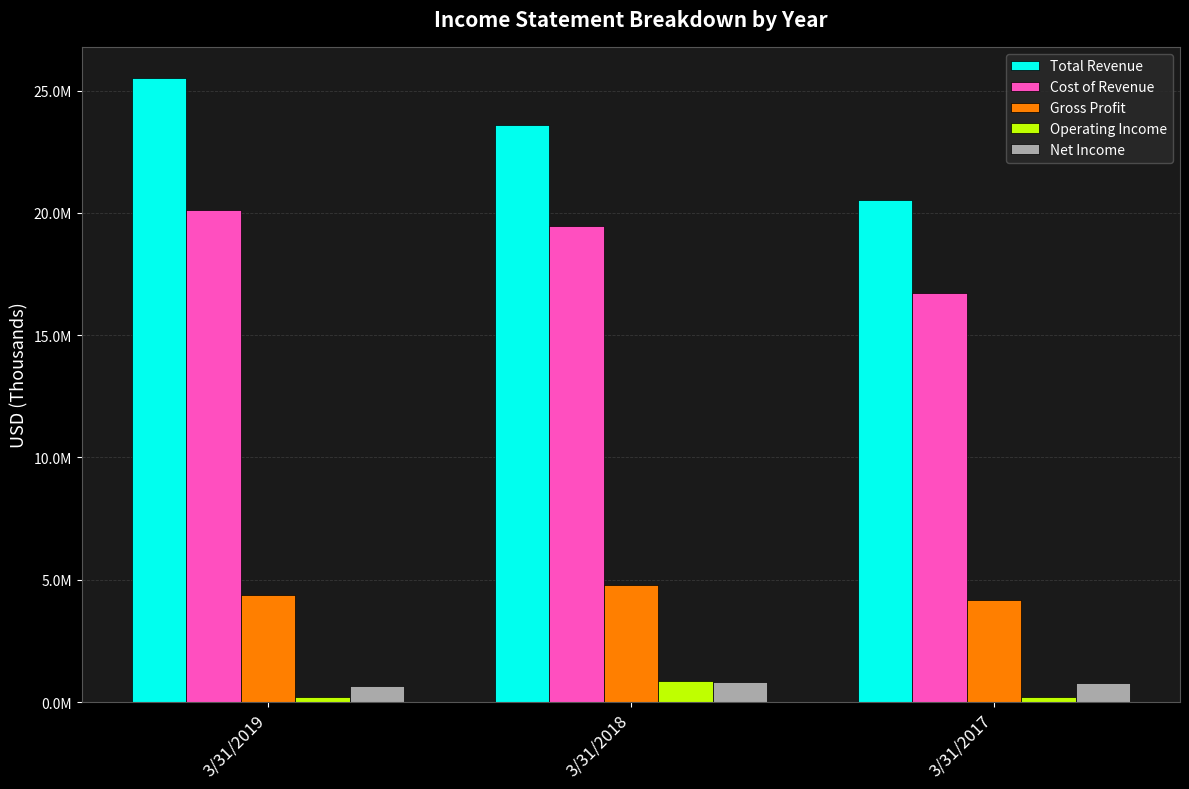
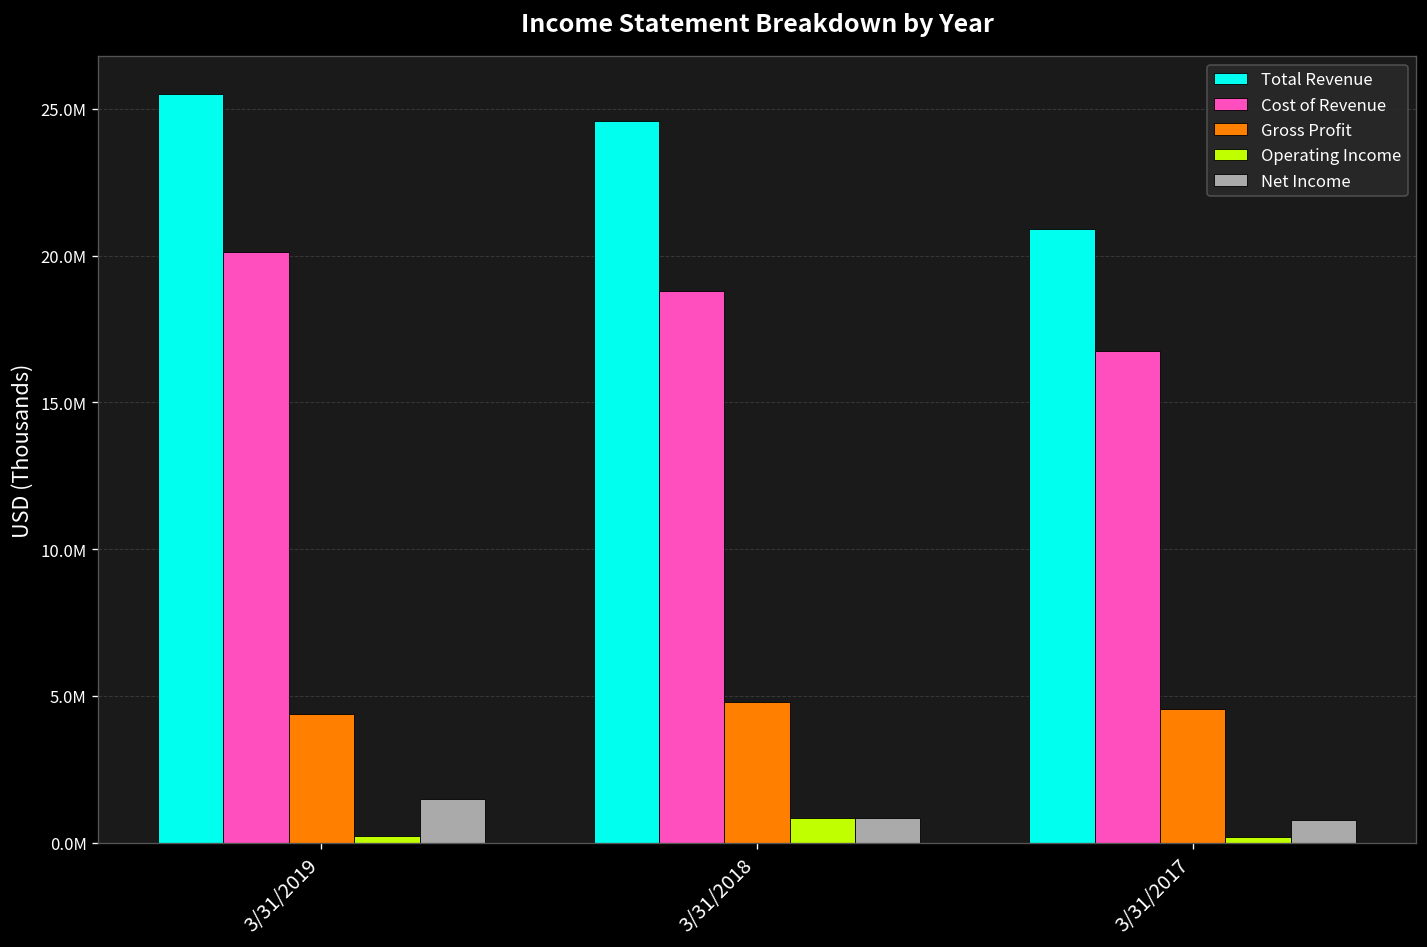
  {
    "Total Revenue": {
      "3/31/2019": 25500000,
-     "3/31/2018": 23600000,
-     "3/31/2017": 20500000
+     "3/31/2018": 24600000,
+     "3/31/2017": 20900000
    },
    "Cost of Revenue": {
      "3/31/2019": 20100000,
-     "3/31/2018": 19500000,
+     "3/31/2018": 18800000,
      "3/31/2017": 16700000
    },
    "Gross Profit": {
      "3/31/2019": 4400000,
      "3/31/2018": 4800000,
-     "3/31/2017": 4200000
+     "3/31/2017": 4500000
    },
    "Operating Income": {
      "3/31/2019": 200000,
      "3/31/2018": 800000,
      "3/31/2017": 200000
    },
    "Net Income": {
-     "3/31/2019": 700000,
+     "3/31/2019": 1500000,
      "3/31/2018": 800000,
      "3/31/2017": 800000
    }
  }
